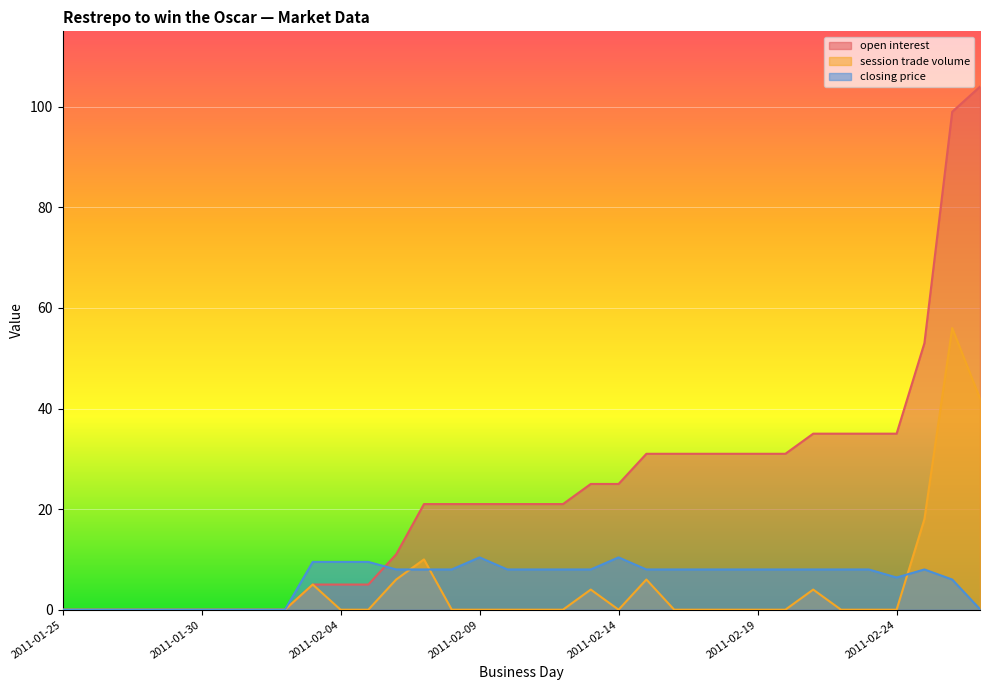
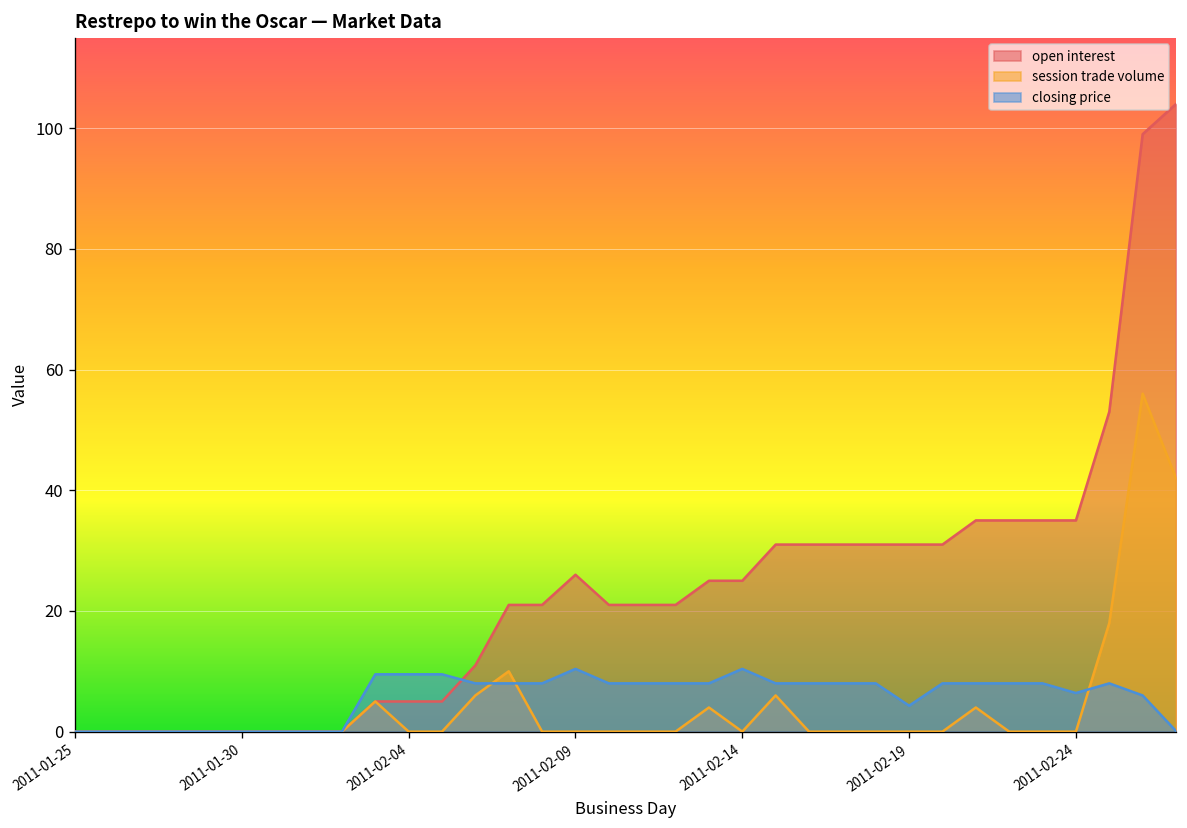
  {
    "open interest": {
      "2011-02-04": 5,
-     "2011-02-09": 21,
+     "2011-02-09": 26,
      "2011-02-14": 25,
      "2011-02-19": 31,
      "2011-02-24": 35
    },
    "session trade volume": {
      "2011-02-04": 0,
      "2011-02-09": 0,
      "2011-02-14": 0,
      "2011-02-19": 0,
      "2011-02-24": 0
    },
    "closing price": {
      "2011-02-04": 10,
      "2011-02-09": 10,
      "2011-02-14": 10,
-     "2011-02-19": 8,
+     "2011-02-19": 4,
      "2011-02-24": 6
    }
  }
